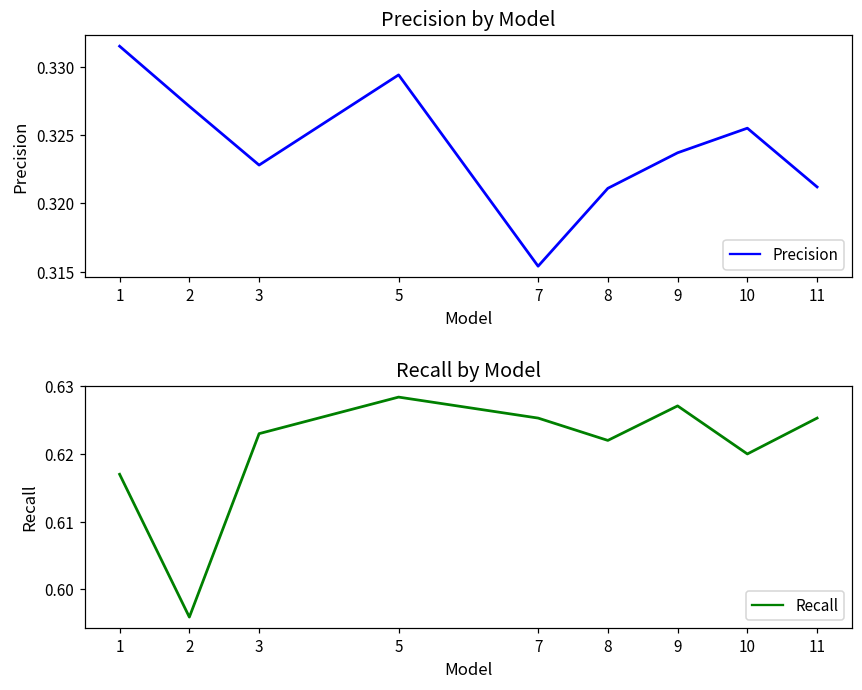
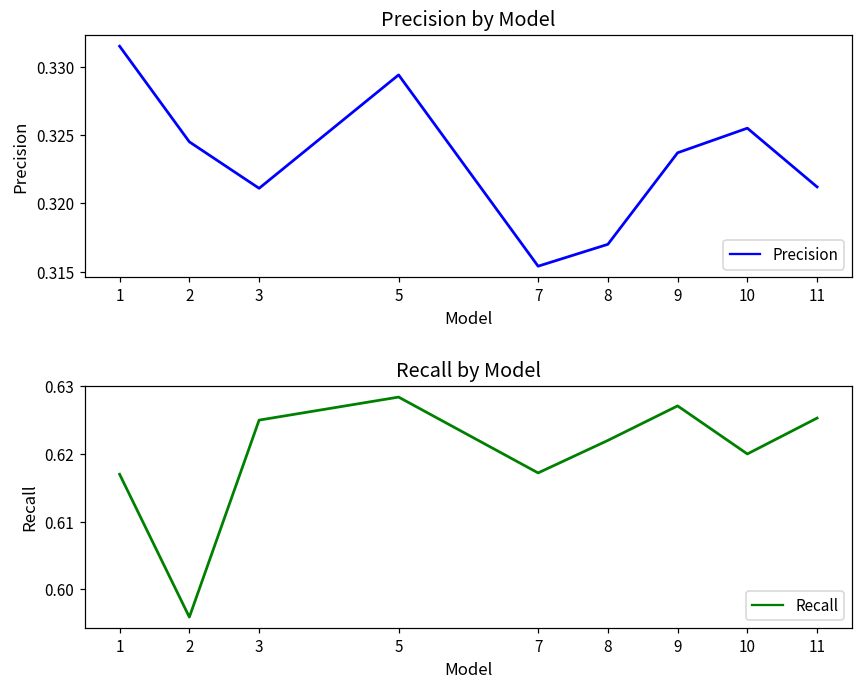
  {
    "Precision by Model": {
      "1": 0.3315,
-     "2": 0.3271,
-     "3": 0.3228,
+     "2": 0.3245,
+     "3": 0.3211,
      "5": 0.3294,
      "7": 0.3154,
-     "8": 0.3211,
+     "8": 0.3170,
      "9": 0.3237,
      "10": 0.3255,
      "11": 0.3212
    },
    "Recall by Model": {
      "1": 0.617,
      "2": 0.596,
-     "3": 0.623,
+     "3": 0.625,
      "5": 0.628,
-     "7": 0.625,
+     "7": 0.617,
      "8": 0.622,
      "9": 0.627,
      "10": 0.620,
      "11": 0.625
    }
  }
